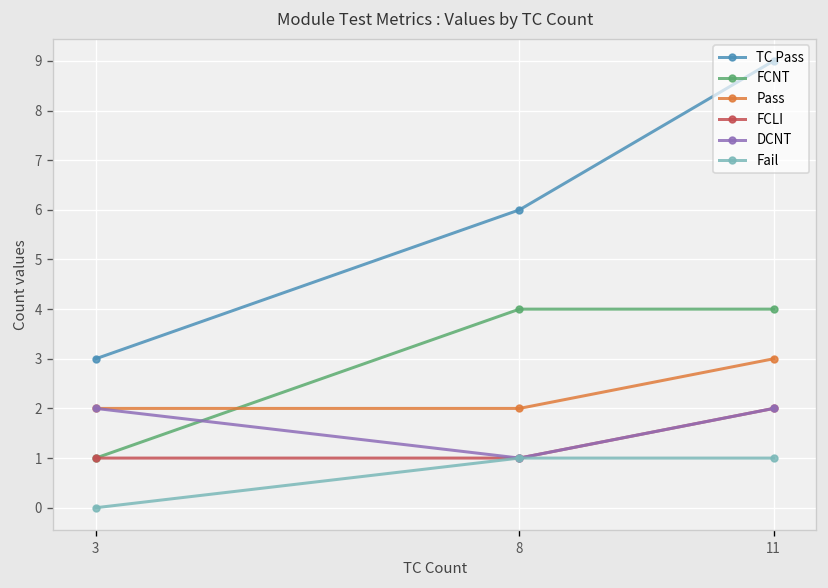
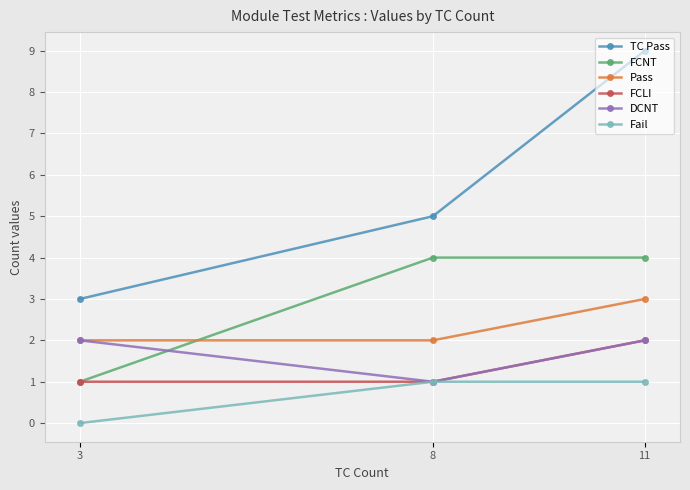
  {
    "TC Pass": {
      "3": 3,
-     "8": 6
+     "8": 5
    },
    "FCNT": {
      "8": 4,
      "11": 4
    },
    "Fail": {
      "3": 0,
      "11": 1
    }
  }
